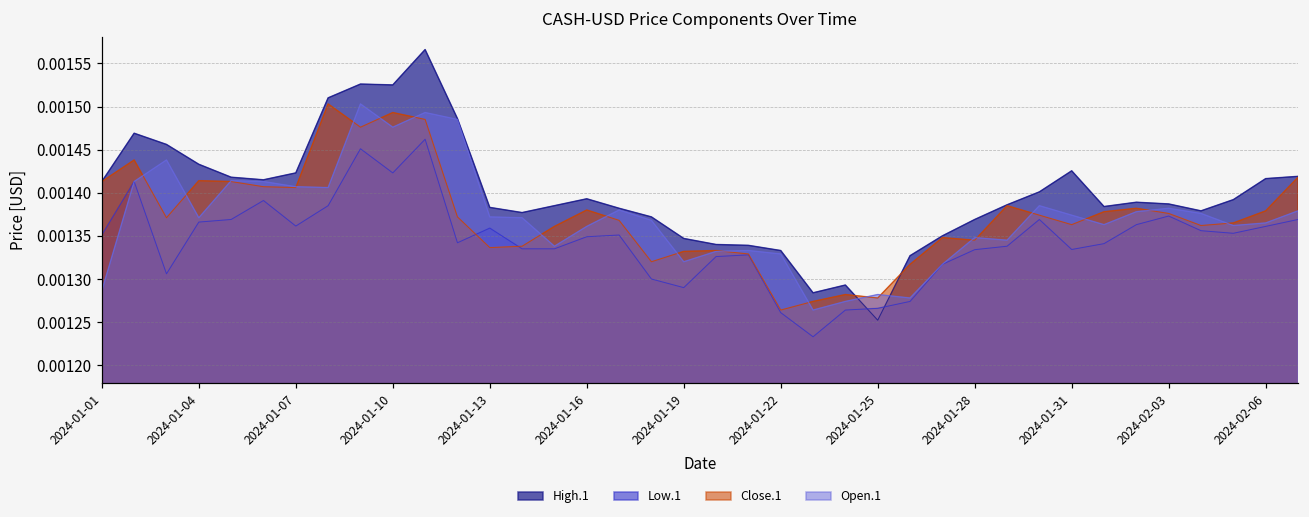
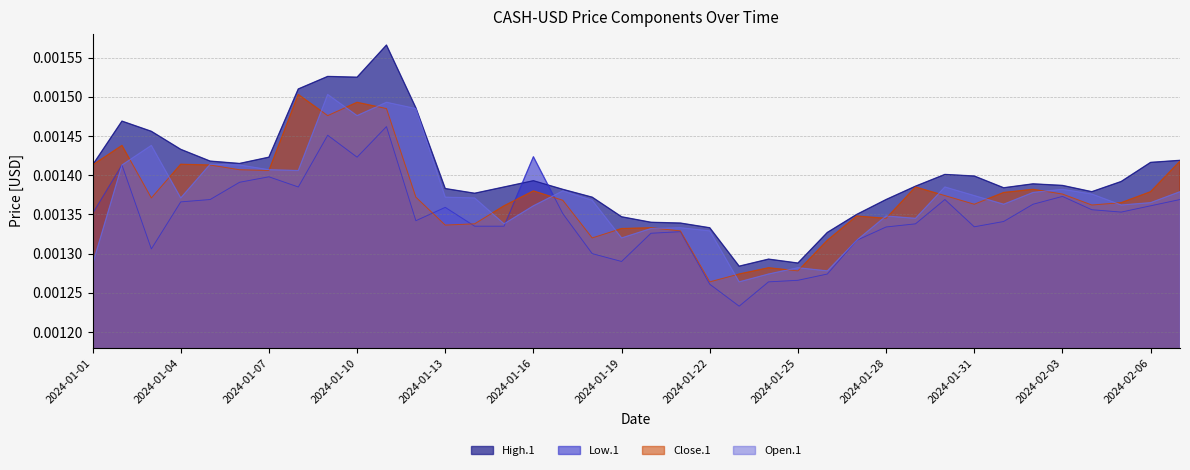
  {
    "High.1": {
      "2024-01-04": 0.00143,
      "2024-01-07": 0.00142,
      "2024-01-10": 0.00152,
      "2024-01-13": 0.00138,
      "2024-01-16": 0.00139,
      "2024-01-19": 0.00135,
      "2024-01-22": 0.00133,
-     "2024-01-25": 0.00125,
+     "2024-01-25": 0.00129,
      "2024-01-28": 0.00137,
-     "2024-01-31": 0.00143,
+     "2024-01-31": 0.00140,
      "2024-02-03": 0.00139,
      "2024-02-06": 0.00142
    },
    "Low.1": {
      "2024-01-01": 0.00135,
      "2024-01-04": 0.00137,
-     "2024-01-07": 0.00136,
+     "2024-01-07": 0.00140,
      "2024-01-10": 0.00142,
      "2024-01-13": 0.00136,
-     "2024-01-16": 0.00135,
+     "2024-01-16": 0.00142,
      "2024-01-19": 0.00129,
      "2024-01-25": 0.00127,
      "2024-01-28": 0.00133,
      "2024-01-31": 0.00133,
      "2024-02-06": 0.00136
    },
    "Close.1": {
      "2024-01-04": 0.00141,
      "2024-01-10": 0.00149,
      "2024-01-13": 0.00134,
      "2024-01-16": 0.00138,
      "2024-01-19": 0.00133,
      "2024-01-25": 0.00128,
      "2024-01-31": 0.00136,
      "2024-02-06": 0.00138
    },
    "Open.1": {
      "2024-01-01": 0.00129,
      "2024-01-04": 0.00137,
      "2024-01-10": 0.00148,
      "2024-01-13": 0.00137,
      "2024-01-16": 0.00136,
      "2024-01-19": 0.00132,
      "2024-01-22": 0.00133,
      "2024-01-25": 0.00128,
      "2024-01-31": 0.00137,
      "2024-02-03": 0.00138,
      "2024-02-06": 0.00137
    }
  }
